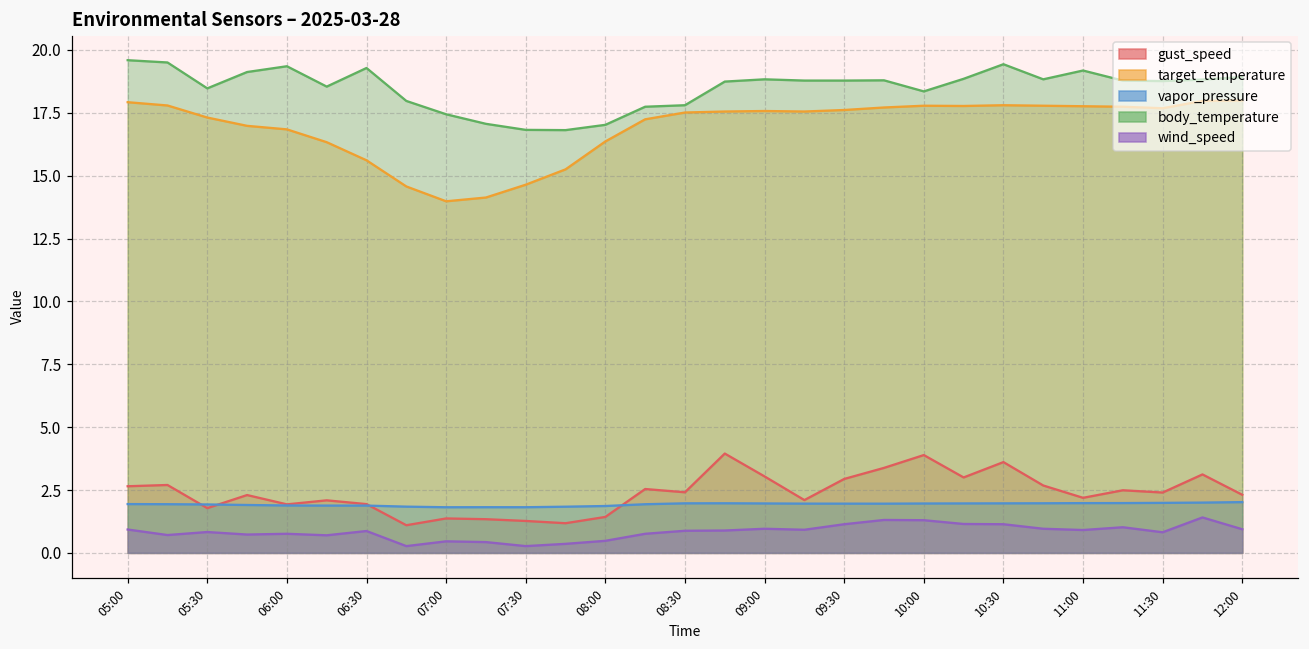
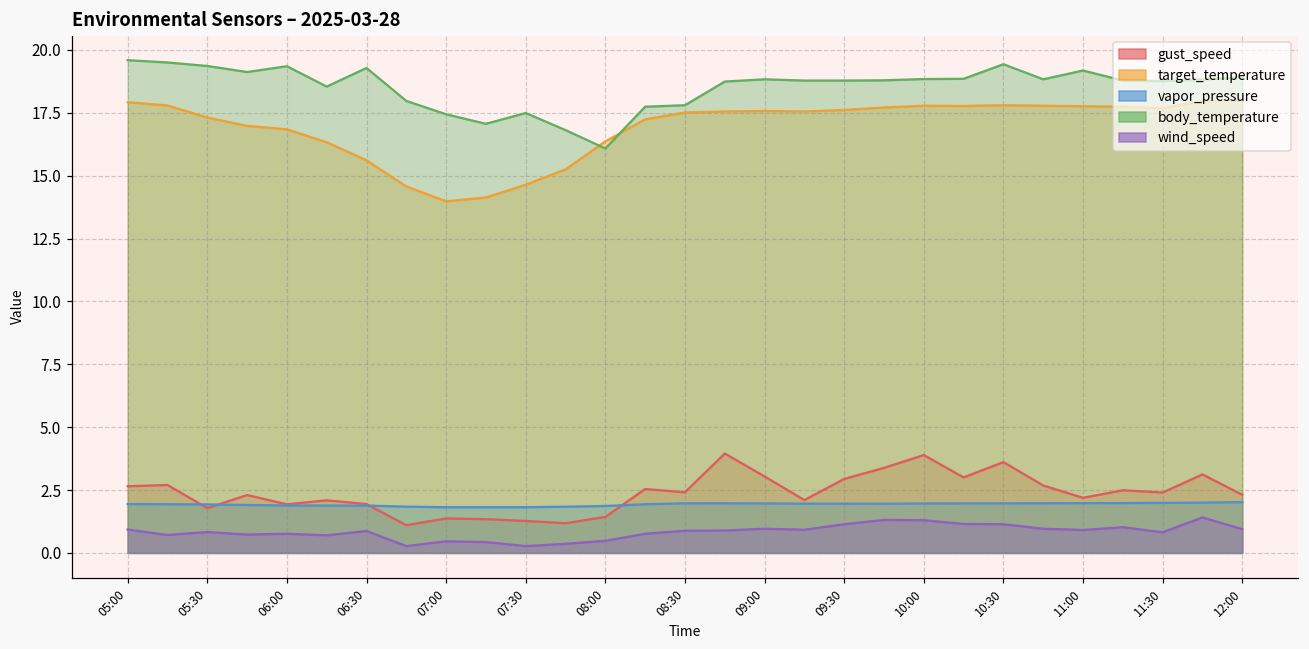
  {
    "body_temperature": {
      "05:00": 19.6,
-     "05:30": 18.5,
+     "05:30": 19.4,
      "06:00": 19.4,
      "06:30": 19.3,
      "07:00": 17.4,
-     "07:30": 16.8,
-     "08:00": 17.0,
+     "07:30": 17.5,
+     "08:00": 16.1,
      "08:30": 17.8,
      "09:00": 18.8,
      "09:30": 18.8,
-     "10:00": 18.4,
+     "10:00": 18.8,
      "10:30": 19.4,
      "11:00": 19.2
    }
  }
